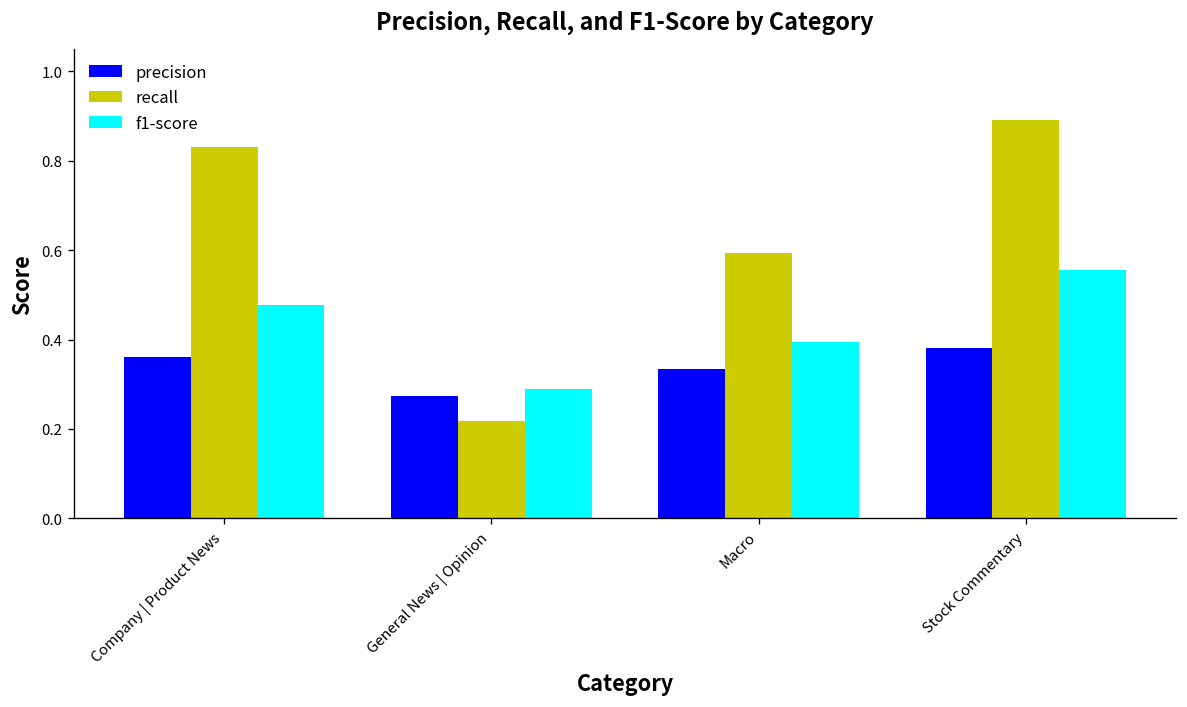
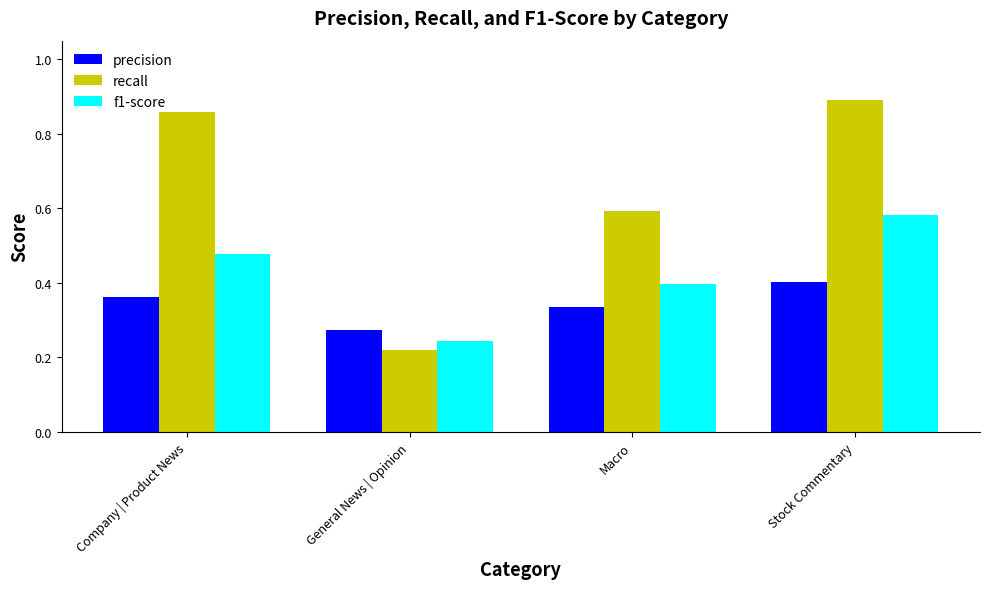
  {
    "precision": {
      "Company | Product News": 0.36,
      "General News | Opinion": 0.27,
      "Macro": 0.34,
-     "Stock Commentary": 0.38
+     "Stock Commentary": 0.40
    },
    "recall": {
-     "Company | Product News": 0.83,
+     "Company | Product News": 0.86,
      "General News | Opinion": 0.22,
      "Macro": 0.59,
      "Stock Commentary": 0.89
    },
    "f1-score": {
      "Company | Product News": 0.48,
-     "General News | Opinion": 0.29,
+     "General News | Opinion": 0.24,
      "Macro": 0.40,
-     "Stock Commentary": 0.55
+     "Stock Commentary": 0.58
    }
  }
